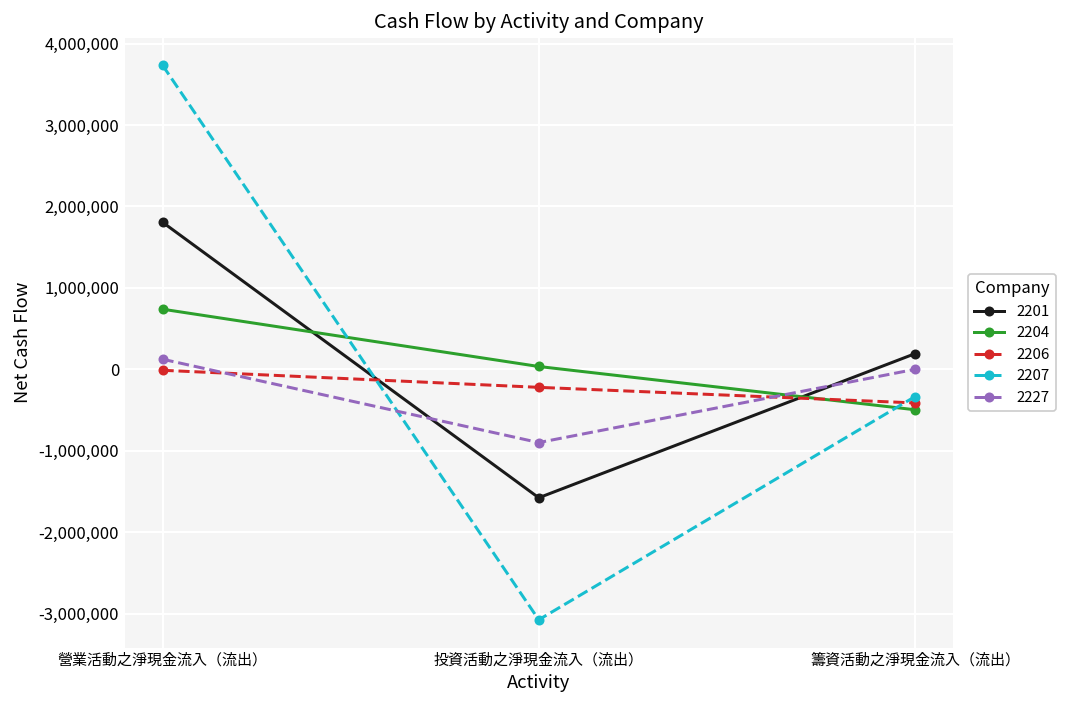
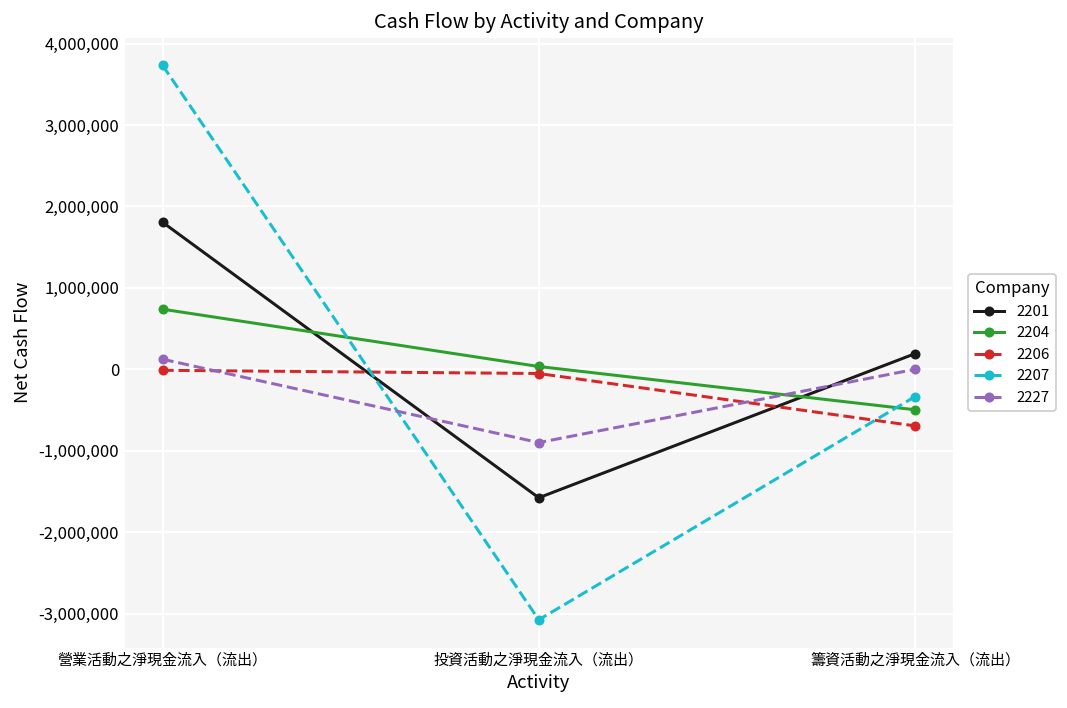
  {
    "2201": {
      "營業活動之淨現金流入（流出）": "1,800,000",
      "投資活動之淨現金流入（流出）": "-1,600,000",
      "籌資活動之淨現金流入（流出）": "200,000"
    },
    "2204": {
      "營業活動之淨現金流入（流出）": "700,000",
      "投資活動之淨現金流入（流出）": "0",
      "籌資活動之淨現金流入（流出）": "-500,000"
    },
    "2206": {
      "營業活動之淨現金流入（流出）": "0",
-     "投資活動之淨現金流入（流出）": "-200,000",
-     "籌資活動之淨現金流入（流出）": "-400,000"
+     "投資活動之淨現金流入（流出）": "-100,000",
+     "籌資活動之淨現金流入（流出）": "-700,000"
    },
    "2207": {
      "營業活動之淨現金流入（流出）": "3,700,000",
      "投資活動之淨現金流入（流出）": "-3,100,000",
      "籌資活動之淨現金流入（流出）": "-300,000"
    },
    "2227": {
      "營業活動之淨現金流入（流出）": "100,000",
      "投資活動之淨現金流入（流出）": "-900,000",
      "籌資活動之淨現金流入（流出）": "0"
    }
  }
